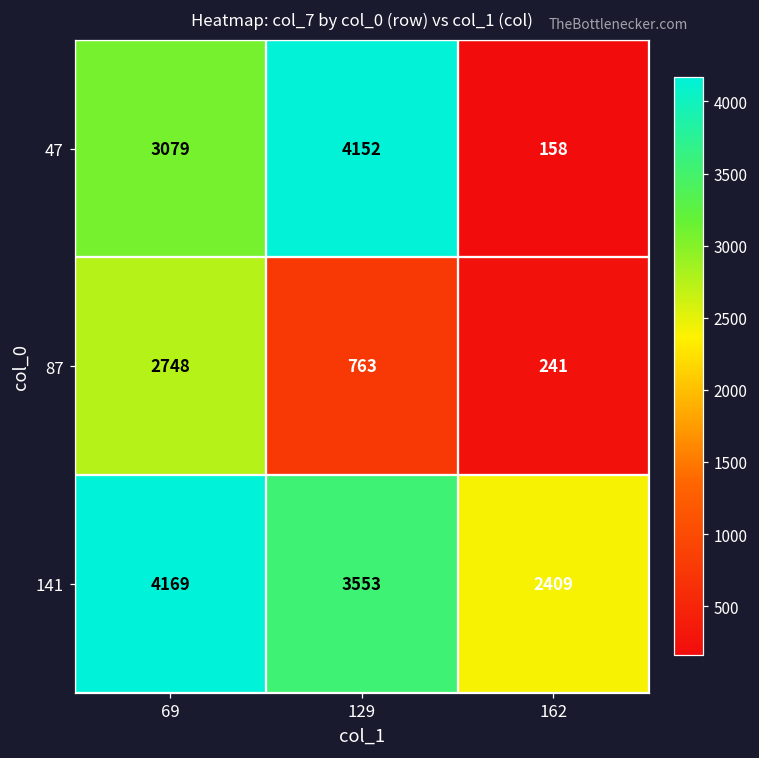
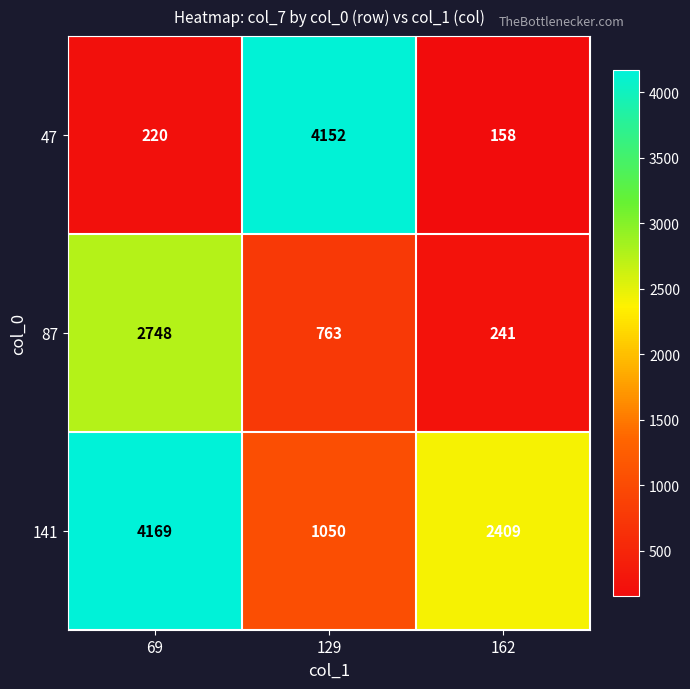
  {
    "47": {
-     "69": 3079,
+     "69": 220,
      "129": 4152,
      "162": 158
    },
    "87": {
      "69": 2748,
      "129": 763,
      "162": 241
    },
    "141": {
      "69": 4169,
-     "129": 3553,
+     "129": 1050,
      "162": 2409
    }
  }
